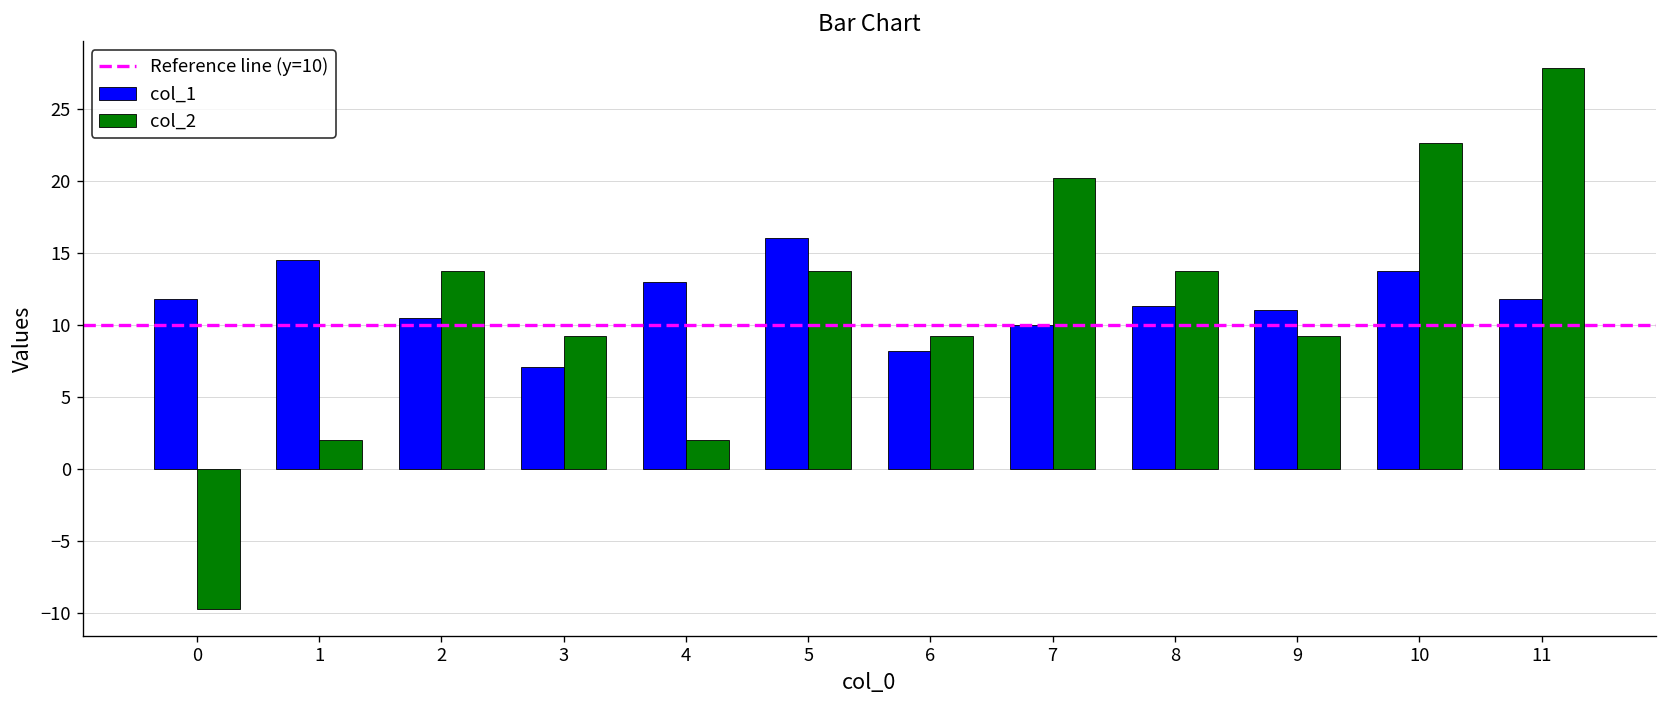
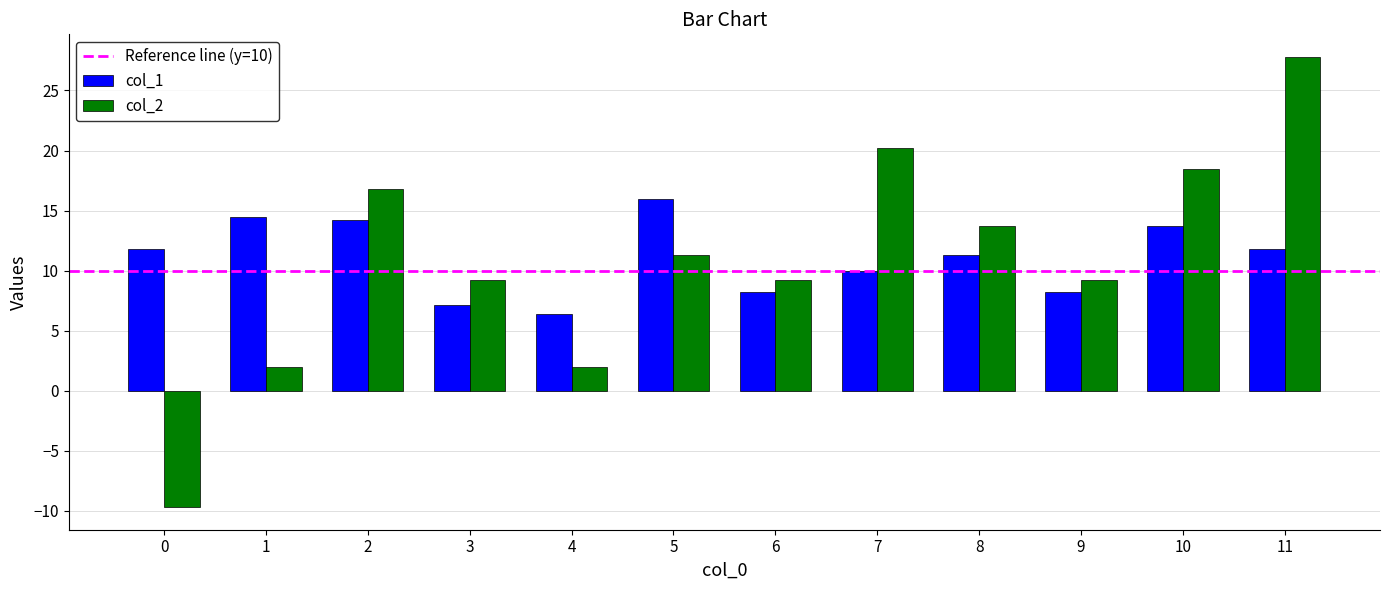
  {
    "col_1": {
      "0": 11.8,
      "1": 14.5,
-     "2": 10.5,
+     "2": 14.2,
      "3": 7.1,
-     "4": 13.0,
+     "4": 6.4,
      "5": 16.0,
      "6": 8.2,
      "7": 10.0,
      "8": 11.3,
-     "9": 11.0,
+     "9": 8.2,
      "10": 13.7,
      "11": 11.8
    },
    "col_2": {
      "0": -9.7,
      "1": 2.0,
-     "2": 13.7,
+     "2": 16.8,
      "3": 9.2,
      "4": 2.0,
-     "5": 13.7,
+     "5": 11.3,
      "6": 9.2,
      "7": 20.2,
      "8": 13.7,
      "9": 9.2,
-     "10": 22.6,
+     "10": 18.5,
      "11": 27.8
    }
  }
